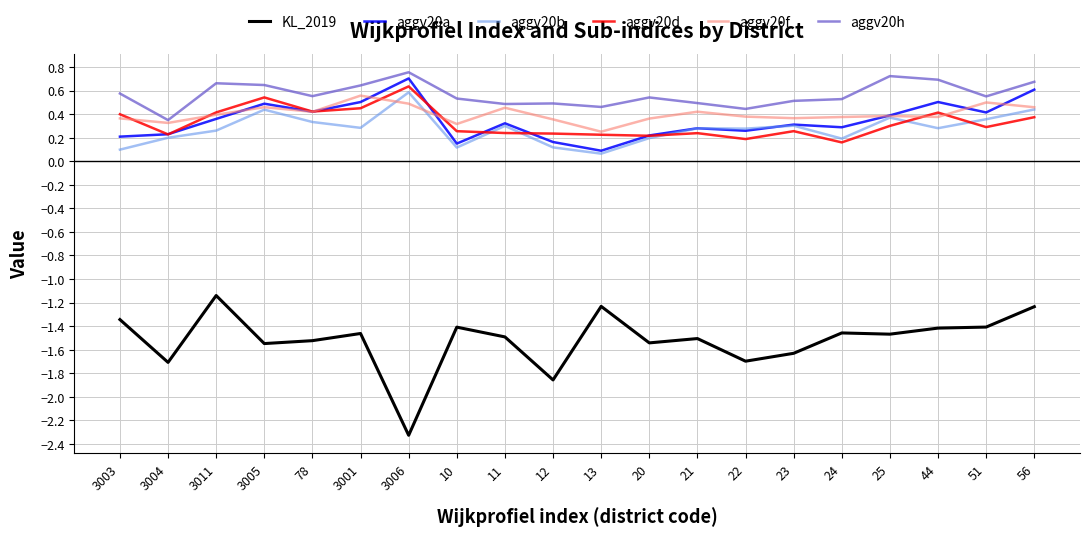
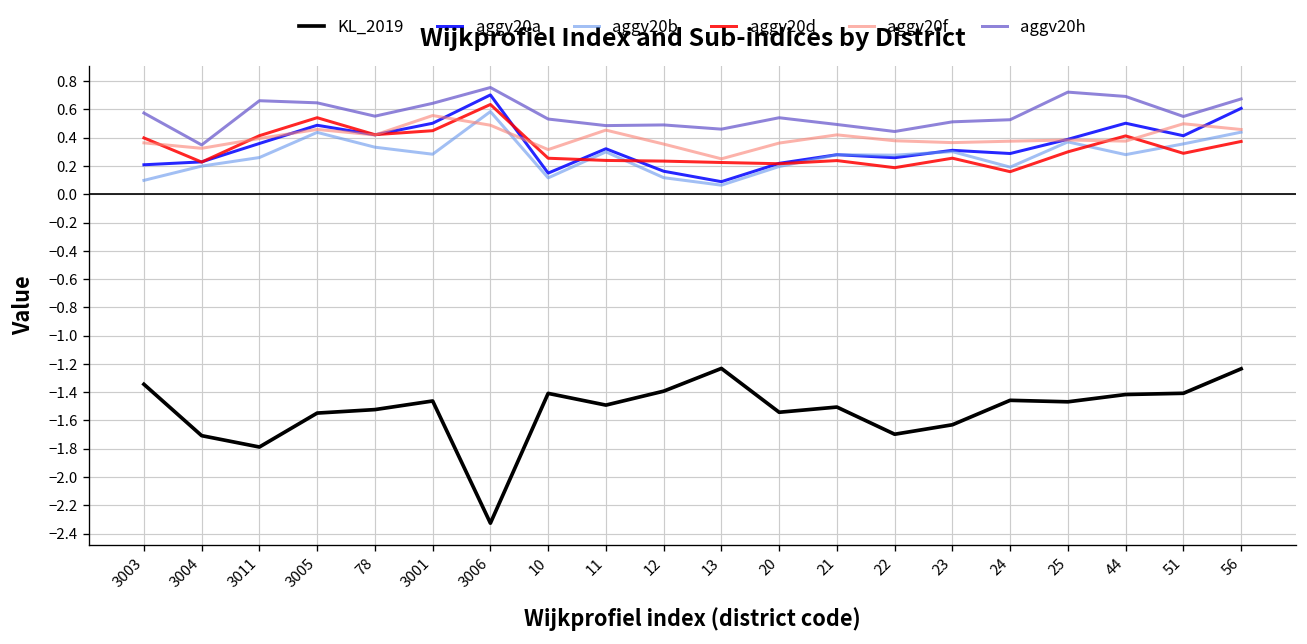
  {
    "KL_2019": {
      "3003": -1.34,
      "3004": -1.71,
-     "3011": -1.14,
+     "3011": -1.79,
      "3005": -1.55,
      "78": -1.52,
      "3001": -1.46,
      "3006": -2.33,
      "10": -1.41,
      "11": -1.49,
-     "12": -1.86,
+     "12": -1.39,
      "13": -1.23,
      "20": -1.54,
      "21": -1.51,
      "22": -1.70,
      "23": -1.63,
      "24": -1.46,
      "25": -1.47,
      "44": -1.42,
      "51": -1.41,
      "56": -1.23
    },
    "aggv20a": {
      "3003": 0.21,
      "3011": 0.36,
      "3005": 0.49,
      "3001": 0.50,
      "3006": 0.70,
      "10": 0.15,
      "11": 0.32,
      "12": 0.16,
      "13": 0.09,
      "24": 0.29,
      "44": 0.50,
      "51": 0.41,
      "56": 0.61
    },
    "aggv20b": {
      "3003": 0.10,
      "3004": 0.20,
      "3011": 0.26,
      "78": 0.33,
      "3001": 0.28,
      "3006": 0.58,
      "10": 0.12,
      "11": 0.30,
      "12": 0.12,
      "13": 0.06,
      "24": 0.19,
      "44": 0.28,
      "51": 0.36
    },
    "aggv20d": {
      "3003": 0.40,
      "3005": 0.54,
      "3001": 0.45,
      "3006": 0.64,
      "10": 0.25,
      "11": 0.24,
      "12": 0.23,
      "13": 0.22,
      "21": 0.24,
      "22": 0.19,
      "23": 0.26,
      "24": 0.16,
      "25": 0.30,
      "44": 0.41,
      "51": 0.29,
      "56": 0.37
    },
    "aggv20f": {
      "3003": 0.36,
      "3004": 0.33,
      "3001": 0.56,
      "3006": 0.49,
      "10": 0.32,
      "11": 0.45,
      "12": 0.36,
      "13": 0.25,
      "20": 0.36,
      "21": 0.42,
      "22": 0.38,
      "23": 0.37,
      "24": 0.38,
      "44": 0.38,
      "51": 0.50
    },
    "aggv20h": {
      "3003": 0.57,
      "3004": 0.35,
      "3011": 0.66,
      "3005": 0.65,
      "78": 0.55,
      "3001": 0.64,
      "3006": 0.76,
      "10": 0.53,
      "11": 0.49,
      "12": 0.49,
      "13": 0.46,
      "20": 0.54,
      "21": 0.49,
      "22": 0.44,
      "23": 0.51,
      "24": 0.53,
      "25": 0.72,
      "44": 0.69,
      "51": 0.55,
      "56": 0.67
    }
  }
